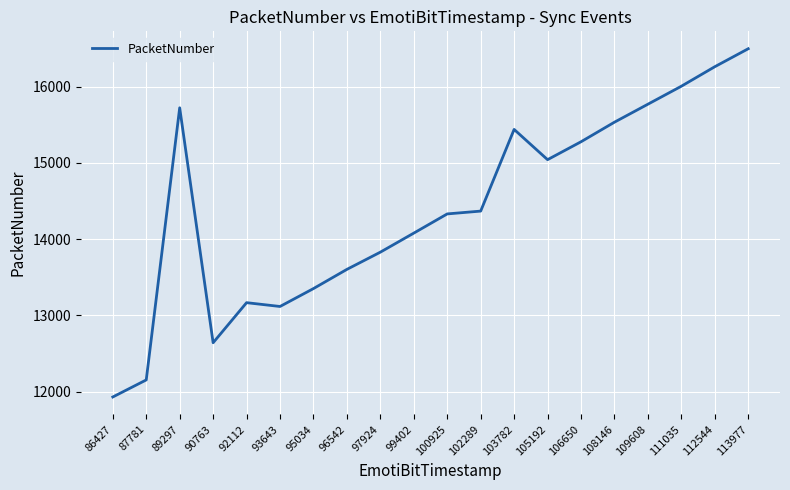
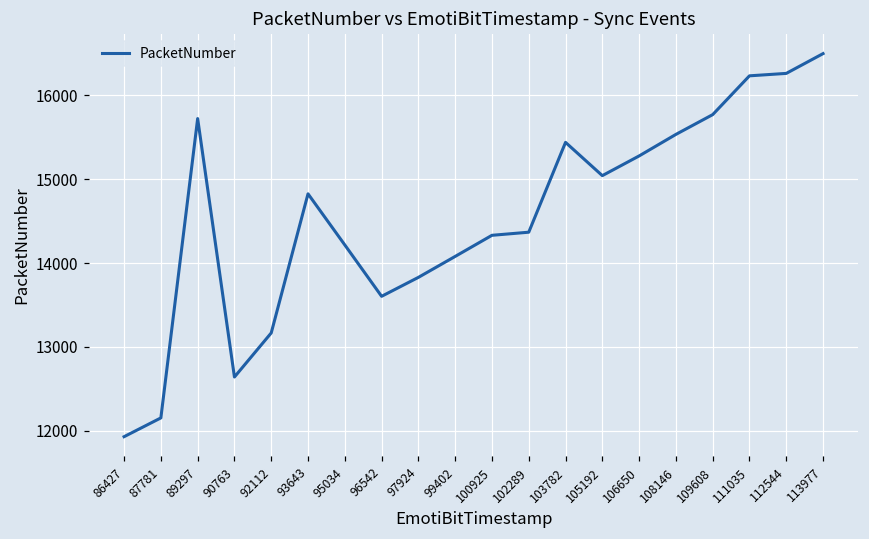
  {
    "86427": 11900,
    "87781": 12200,
    "89297": 15700,
    "90763": 12600,
    "92112": 13200,
-   "93643": 13100,
-   "95034": 13400,
+   "93643": 14800,
+   "95034": 14200,
    "96542": 13600,
    "97924": 13800,
    "99402": 14100,
    "100925": 14300,
    "102289": 14400,
    "103782": 15400,
    "105192": 15000,
    "106650": 15300,
    "108146": 15500,
    "109608": 15800,
-   "111035": 16000,
+   "111035": 16200,
    "112544": 16300,
    "113977": 16500
  }
